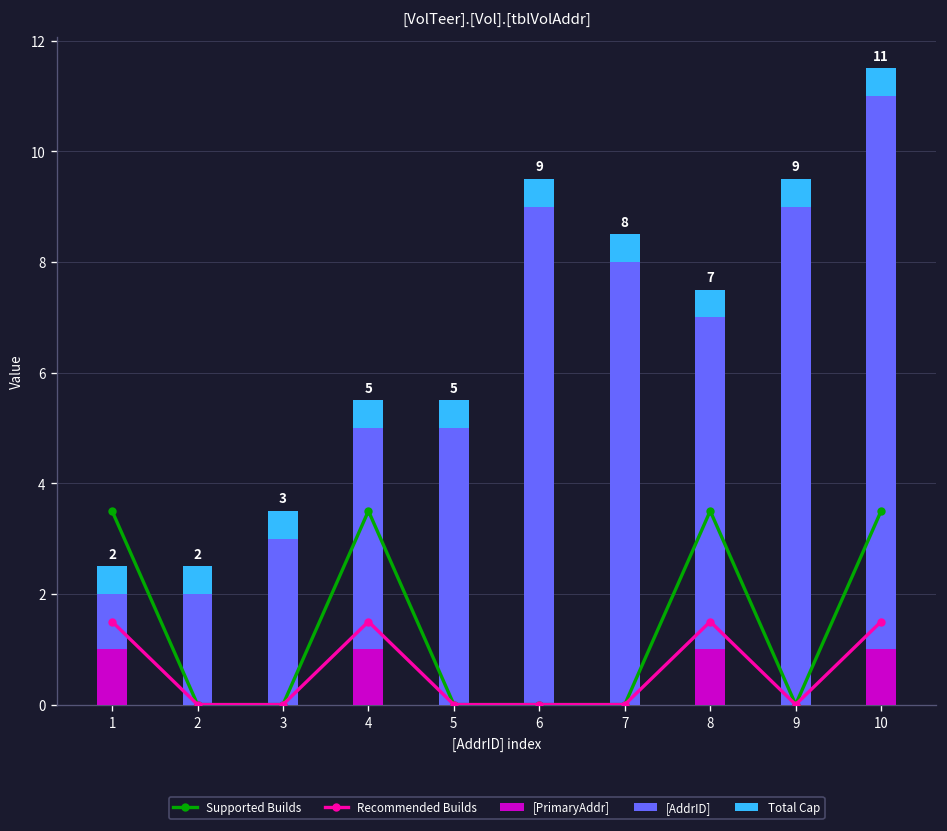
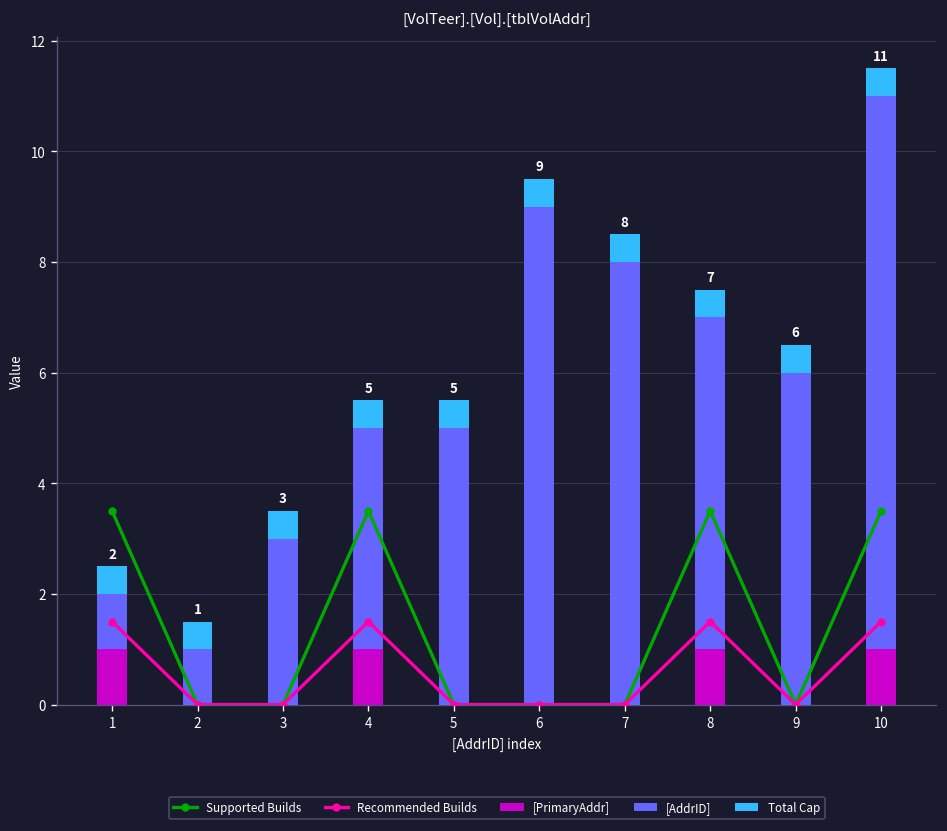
  {
    "Supported Builds": {
      "1": 3.5,
      "4": 3.5,
      "8": 3.5,
      "10": 3.5
    },
    "[PrimaryAddr]": {
      "1": 1.0,
      "2": 0.0,
      "3": 0.0,
      "4": 1.0,
      "5": 0.0,
      "6": 0.0,
      "7": 0.0,
      "8": 1.0,
      "9": 0.0,
      "10": 1.0
    },
    "Recommended Builds": {
      "1": 1.5,
      "4": 1.5,
      "8": 1.5,
      "10": 1.5
    },
    "[AddrID]": {
-     "2": 2,
-     "9": 9
+     "2": 1,
+     "9": 6
    }
  }
